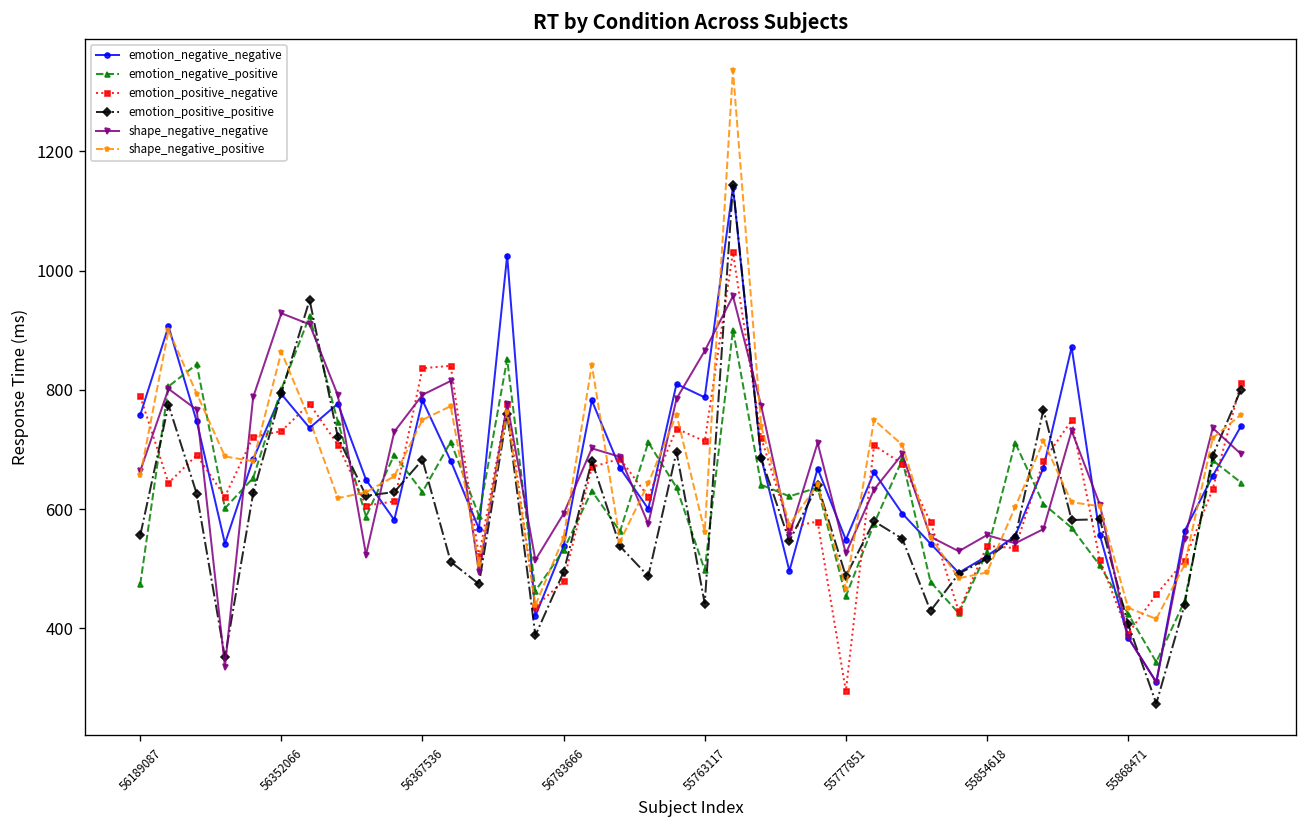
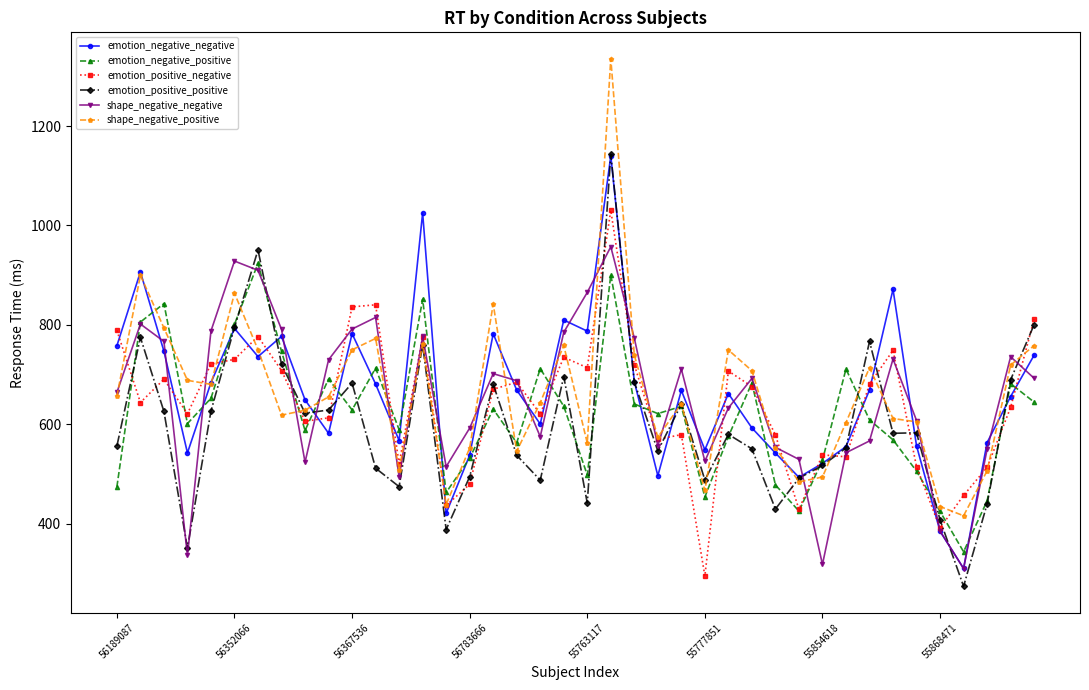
  {
    "emotion_negative_negative": {
      "56189087": 760,
      "56367536": 780,
      "56783666": 540,
      "55763117": 790,
      "55777851": 550
    },
    "emotion_negative_positive": {
      "56189087": 470,
      "56352066": 800,
      "56367536": 630,
      "56783666": 530,
      "55763117": 500,
      "55777851": 450,
      "55854618": 530,
      "55868471": 420
    },
    "emotion_positive_negative": {
      "56189087": 790,
      "56352066": 730,
      "56367536": 840,
      "56783666": 480,
      "55763117": 710,
      "55777851": 290,
      "55854618": 540,
      "55868471": 390
    },
    "emotion_positive_positive": {
      "56189087": 560,
      "56367536": 680,
      "56783666": 490,
      "55763117": 440,
      "55777851": 490,
      "55868471": 410
    },
    "shape_negative_negative": {
      "56189087": 660,
      "56352066": 930,
      "56367536": 790,
      "56783666": 590,
      "55763117": 870,
      "55777851": 530,
-     "55854618": 560
+     "55854618": 320
    },
    "shape_negative_positive": {
      "56189087": 660,
      "56352066": 860,
      "56367536": 750,
      "56783666": 550,
      "55763117": 560,
      "55777851": 470,
      "55854618": 490,
      "55868471": 430
    }
  }
